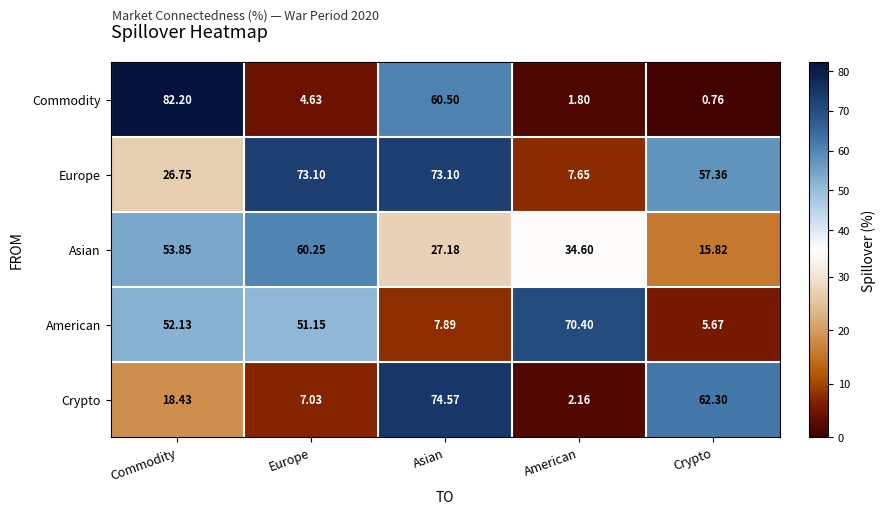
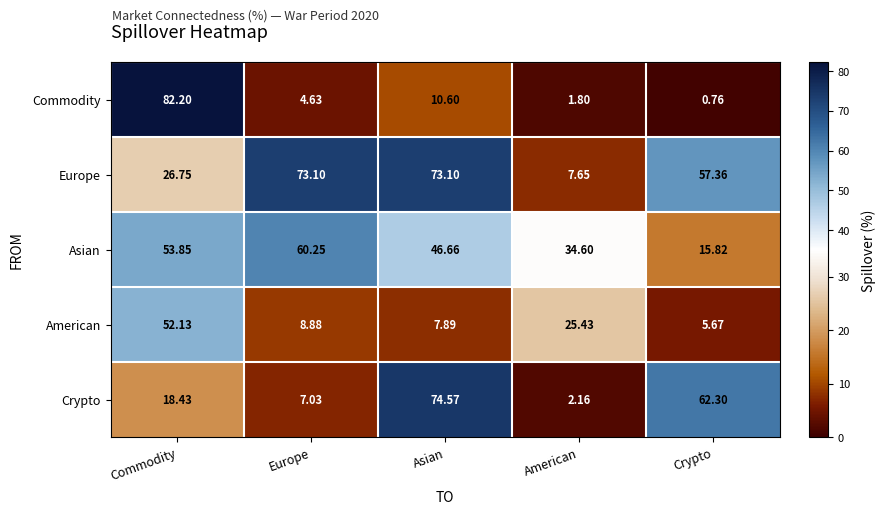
  {
    "Commodity": {
      "Commodity": 82.20,
      "Europe": 4.63,
-     "Asian": 60.50,
+     "Asian": 10.60,
      "American": 1.80,
      "Crypto": 0.76
    },
    "Europe": {
      "Commodity": 26.75,
      "Europe": 73.10,
      "Asian": 73.10,
      "American": 7.65,
      "Crypto": 57.36
    },
    "Asian": {
      "Commodity": 53.85,
      "Europe": 60.25,
-     "Asian": 27.18,
+     "Asian": 46.66,
      "American": 34.60,
      "Crypto": 15.82
    },
    "American": {
      "Commodity": 52.13,
-     "Europe": 51.15,
+     "Europe": 8.88,
      "Asian": 7.89,
-     "American": 70.40,
+     "American": 25.43,
      "Crypto": 5.67
    },
    "Crypto": {
      "Commodity": 18.43,
      "Europe": 7.03,
      "Asian": 74.57,
      "American": 2.16,
      "Crypto": 62.30
    }
  }
